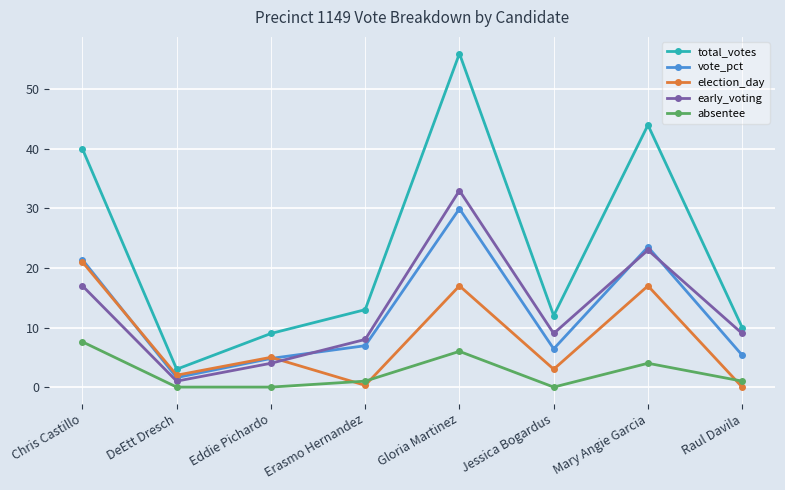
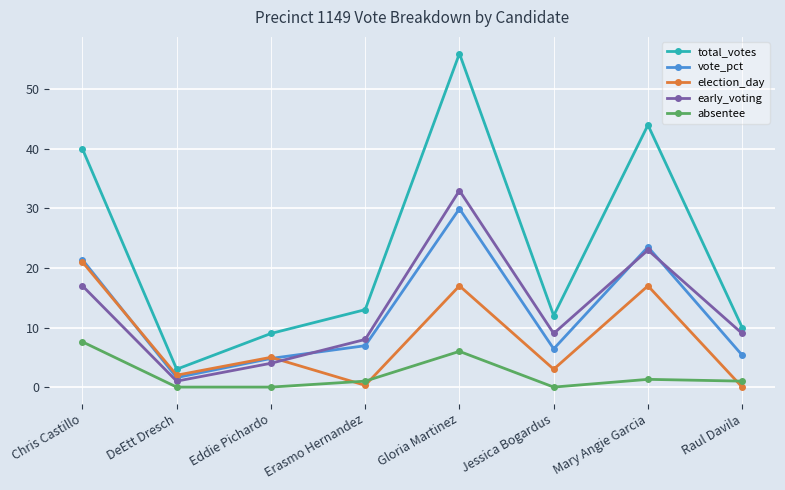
  {
    "total_votes": {
      "Chris Castillo": 40,
      "DeEtt Dresch": 3,
      "Eddie Pichardo": 9,
      "Erasmo Hernandez": 13,
      "Gloria Martinez": 56,
      "Jessica Bogardus": 12,
      "Mary Angie Garcia": 44,
      "Raul Davila": 10
    },
    "vote_pct": {
      "Erasmo Hernandez": 7,
      "Gloria Martinez": 30,
      "Jessica Bogardus": 6,
      "Mary Angie Garcia": 24,
      "Raul Davila": 5
    },
    "election_day": {
      "Erasmo Hernandez": 0,
      "Gloria Martinez": 17,
      "Jessica Bogardus": 3,
      "Mary Angie Garcia": 17,
      "Raul Davila": 0
    },
    "early_voting": {
      "Chris Castillo": 17,
      "DeEtt Dresch": 1,
      "Eddie Pichardo": 4,
      "Erasmo Hernandez": 8,
      "Gloria Martinez": 33,
      "Jessica Bogardus": 9,
      "Mary Angie Garcia": 23,
      "Raul Davila": 9
    },
    "absentee": {
      "Chris Castillo": 8,
      "DeEtt Dresch": 0,
      "Eddie Pichardo": 0,
      "Erasmo Hernandez": 1,
      "Gloria Martinez": 6,
      "Jessica Bogardus": 0,
-     "Mary Angie Garcia": 4,
+     "Mary Angie Garcia": 1,
      "Raul Davila": 1
    }
  }
